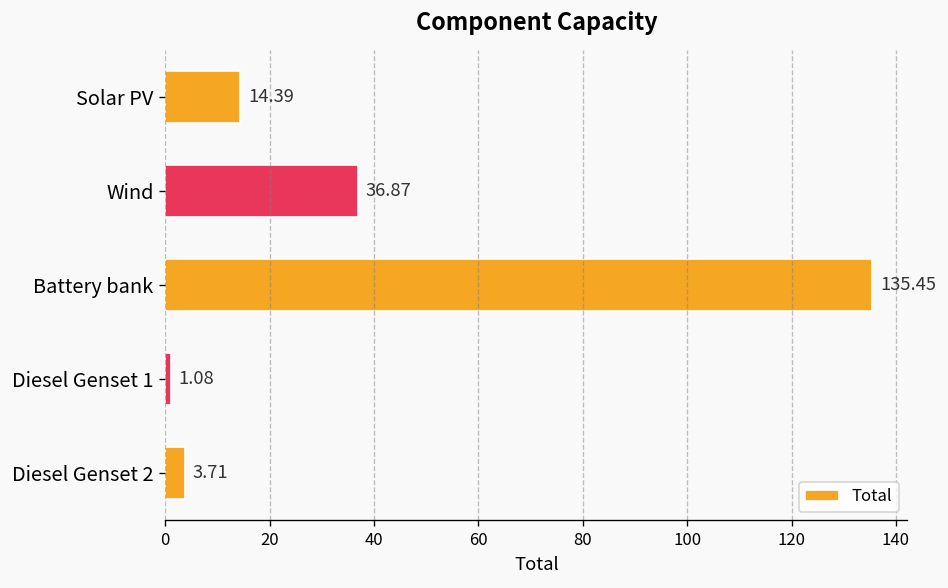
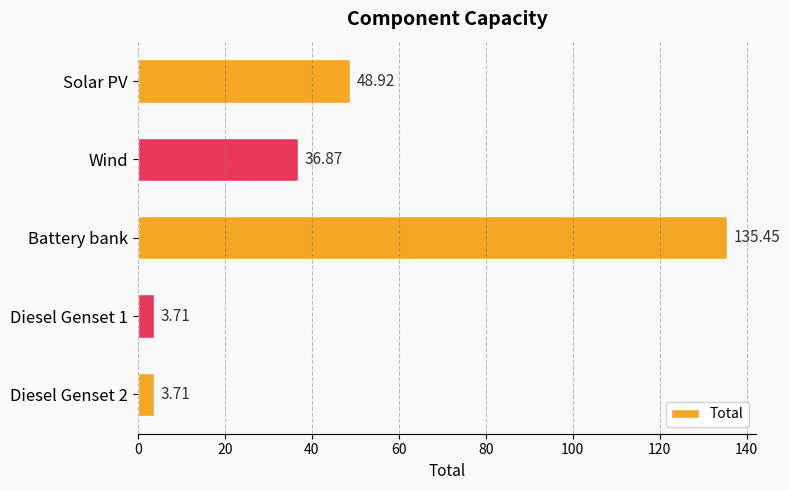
  {
-   "Solar PV": 14.39,
+   "Solar PV": 48.92,
    "Wind": 36.87,
    "Battery bank": 135.45,
-   "Diesel Genset 1": 1.08,
+   "Diesel Genset 1": 3.71,
    "Diesel Genset 2": 3.71
  }
